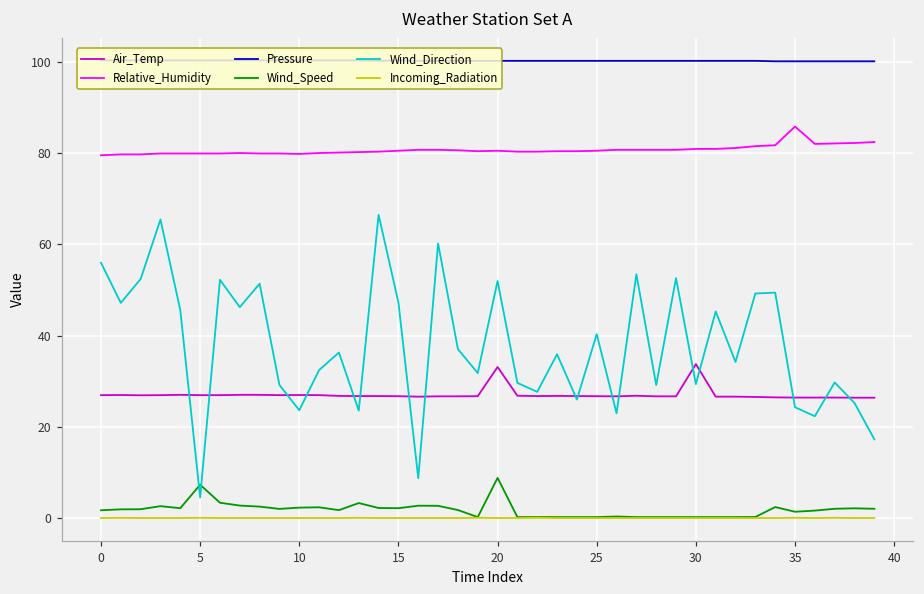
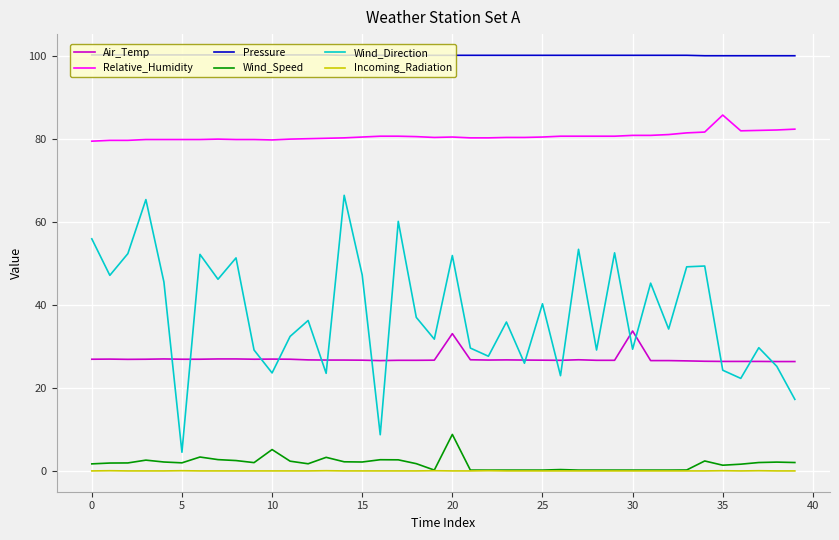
  {
    "Air_Temp": {
      "0": 27,
      "5": 27,
      "10": 27,
      "15": 27,
      "20": 33,
      "25": 27,
      "30": 34,
      "35": 26
    },
    "Relative_Humidity": {
      "0": 80,
      "5": 80,
      "10": 80,
      "15": 81,
      "20": 81,
      "25": 81,
      "30": 81,
      "35": 86
    },
    "Pressure": {
      "25": 100,
      "30": 100,
      "35": 100
    },
    "Wind_Speed": {
      "0": 2,
-     "5": 7,
-     "10": 2,
+     "5": 2,
+     "10": 5,
      "15": 2,
      "20": 9,
      "35": 1
    },
    "Wind_Direction": {
      "0": 56,
      "5": 4,
      "10": 24,
      "15": 47,
      "20": 52,
      "25": 40,
      "30": 29,
      "35": 24
    },
    "Incoming_Radiation": {
      "0": 0,
      "5": 0,
      "10": 0,
      "15": 0,
      "20": 0,
      "35": 0
    }
  }
